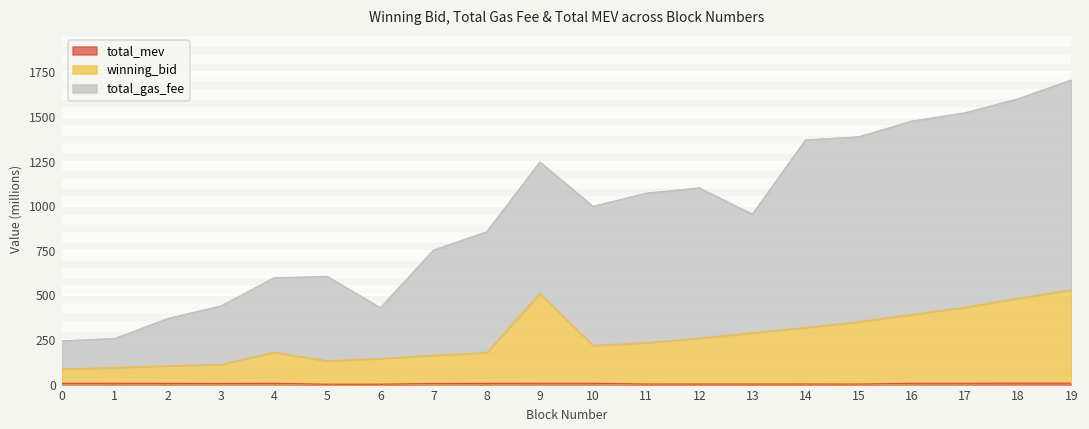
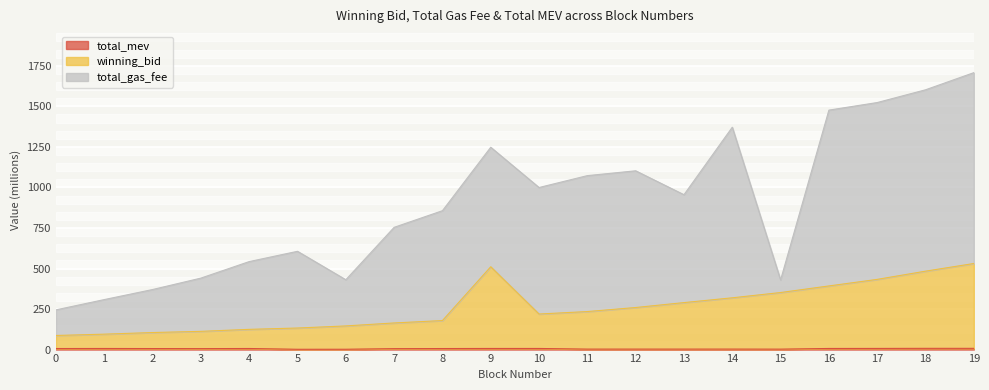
  {
    "total_mev": {
      "0": 10,
      "1": 10,
      "2": 10,
      "3": 10,
      "4": 10,
      "5": 0,
      "6": 0,
      "7": 10,
      "8": 10,
      "9": 10,
      "10": 10,
      "11": 0,
      "12": 0,
      "13": 0,
      "14": 0,
      "15": 0,
      "16": 10,
      "17": 10,
      "18": 10,
      "19": 10
    },
    "winning_bid": {
      "0": 80,
      "1": 90,
      "2": 100,
      "3": 110,
-     "4": 170,
+     "4": 120,
      "5": 130,
      "6": 140,
      "7": 160,
      "8": 170,
      "9": 500,
      "10": 210,
      "11": 230,
      "12": 260,
      "13": 290,
      "14": 320,
      "15": 350,
      "16": 390,
      "17": 430,
      "18": 480,
      "19": 520
    },
    "total_gas_fee": {
      "0": 160,
-     "1": 160,
+     "1": 210,
      "2": 270,
      "3": 330,
      "4": 420,
      "5": 470,
      "6": 280,
      "7": 590,
      "8": 680,
      "9": 740,
      "10": 780,
      "11": 840,
      "12": 840,
      "13": 670,
      "14": 1050,
-     "15": 1040,
+     "15": 80,
      "16": 1080,
      "17": 1090,
      "18": 1120,
      "19": 1180
    }
  }
